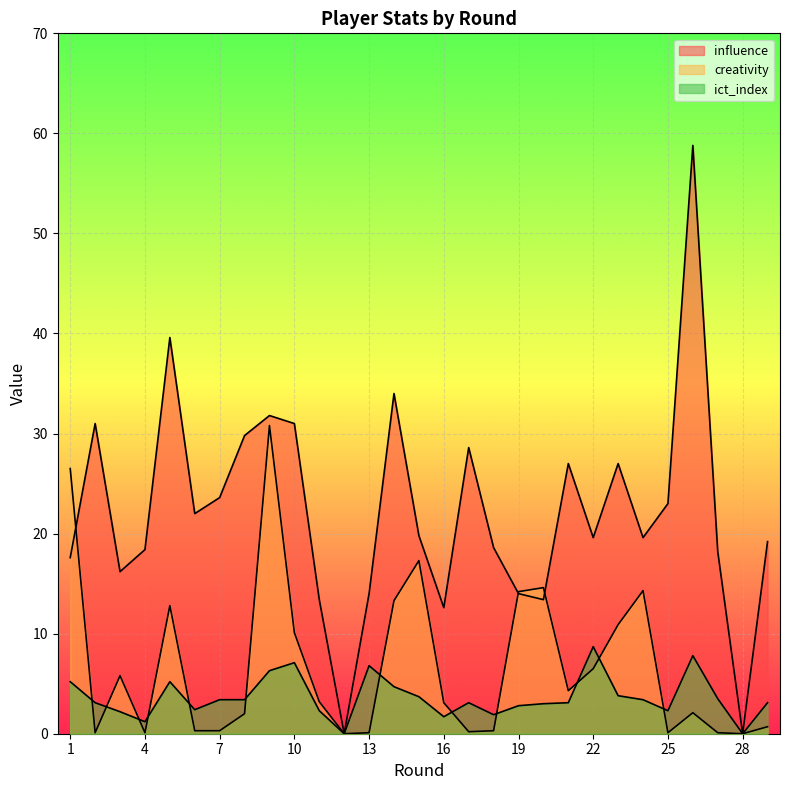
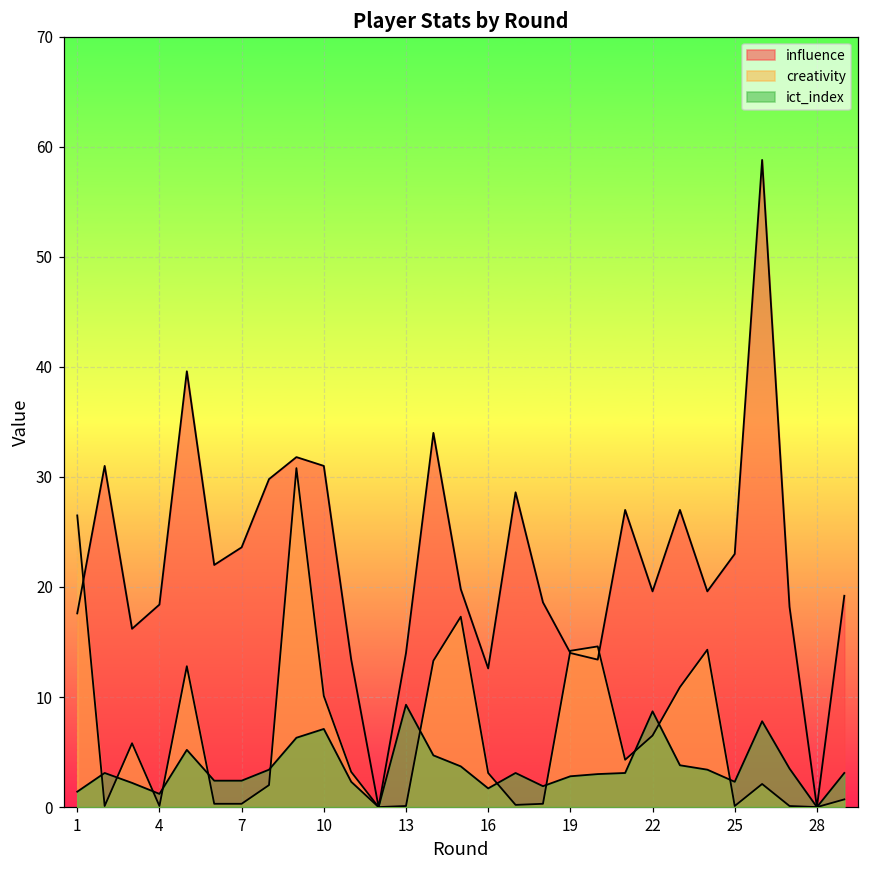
  {
    "influence": {
      "1": 17.6,
      "4": 18.4,
      "7": 23.6,
      "10": 31.0,
      "13": 14.0,
      "16": 12.6,
      "22": 19.6,
      "25": 23.0
    },
    "creativity": {
      "1": 26.5,
      "4": 0.1,
      "7": 0.3,
      "10": 10.1,
      "13": 0.1,
      "16": 3.1,
      "22": 6.5,
      "25": 0.1
    },
    "ict_index": {
-     "1": 5.2,
+     "1": 1.4,
      "4": 1.2,
-     "7": 3.4,
+     "7": 2.4,
      "10": 7.1,
-     "13": 6.8,
+     "13": 9.3,
      "16": 1.7,
      "19": 2.8,
      "22": 8.7,
      "25": 2.3
    }
  }
